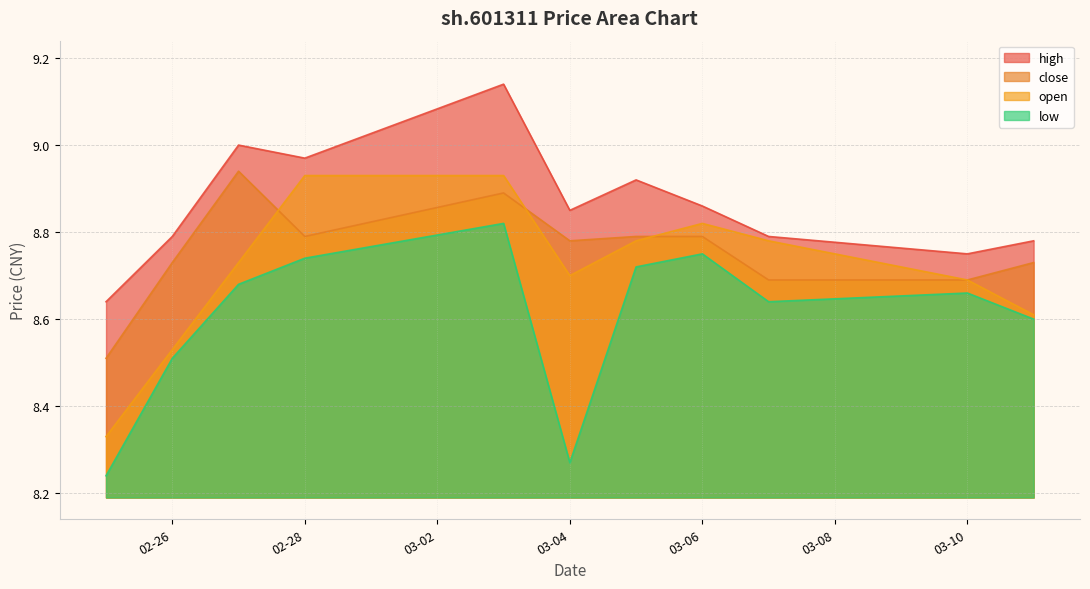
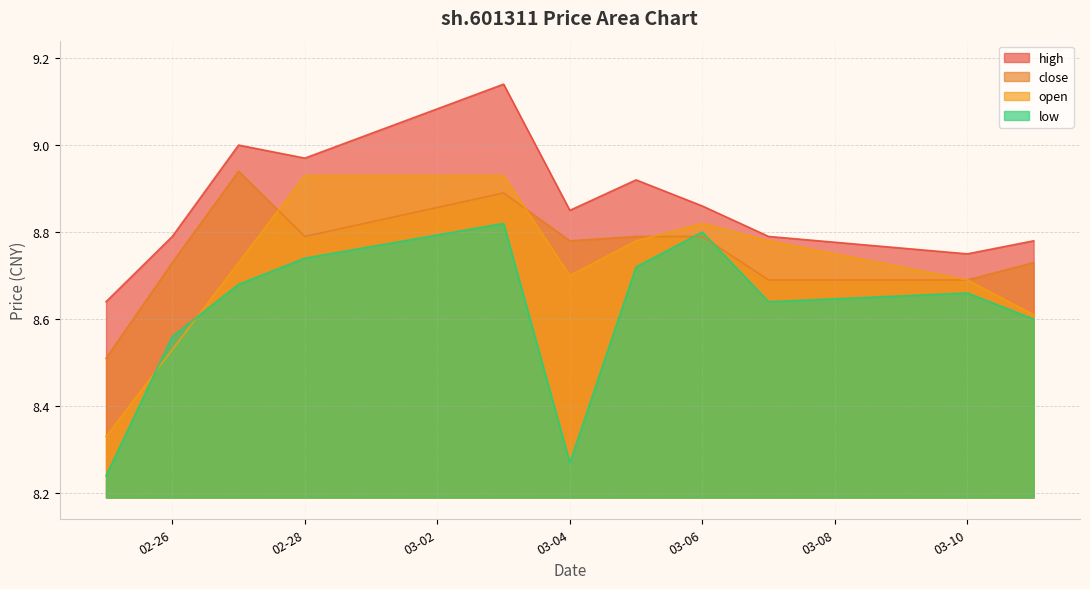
  {
    "low": {
-     "02-26": 8.51,
+     "02-26": 8.56,
      "02-28": 8.74,
      "03-04": 8.27,
-     "03-06": 8.75,
+     "03-06": 8.80,
      "03-10": 8.66
    }
  }
